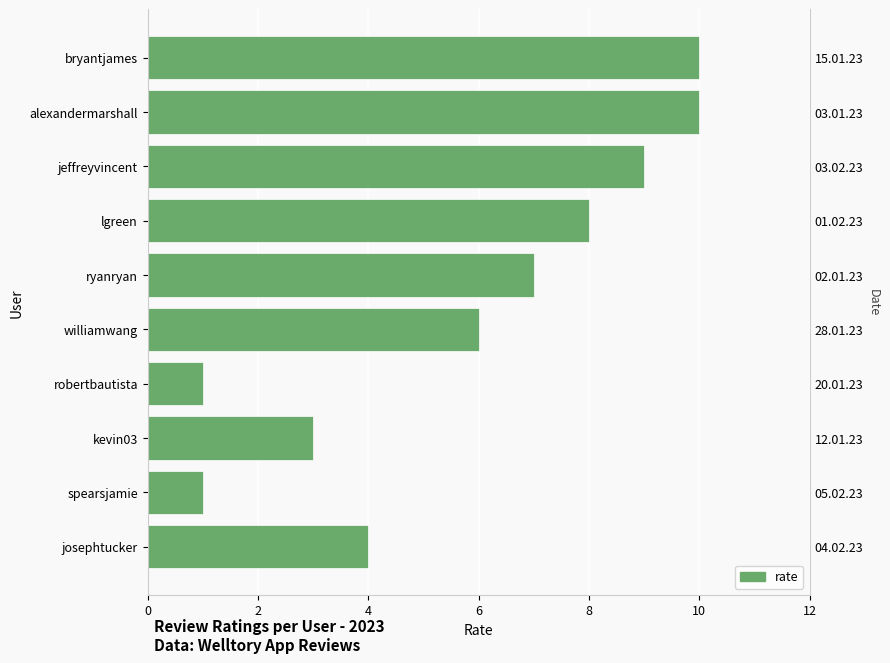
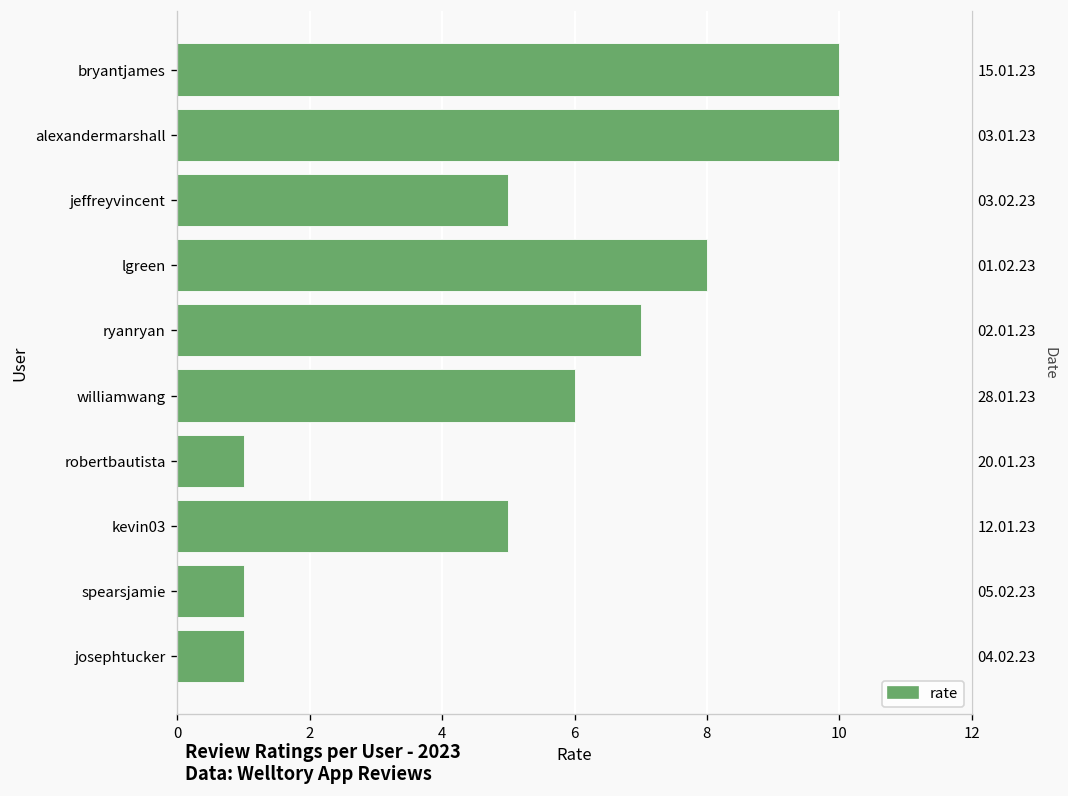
  {
    "bryantjames": 10,
    "alexandermarshall": 10,
-   "jeffreyvincent": 9,
+   "jeffreyvincent": 5,
    "lgreen": 8,
    "ryanryan": 7,
    "williamwang": 6,
    "robertbautista": 1,
-   "kevin03": 3,
+   "kevin03": 5,
    "spearsjamie": 1,
-   "josephtucker": 4
+   "josephtucker": 1
  }
